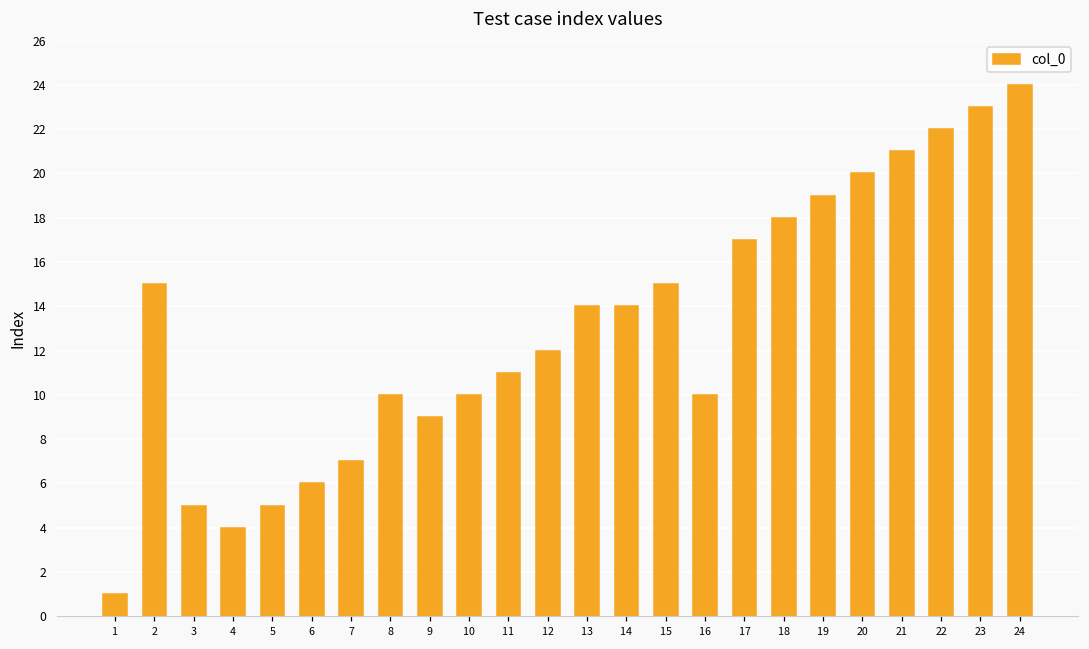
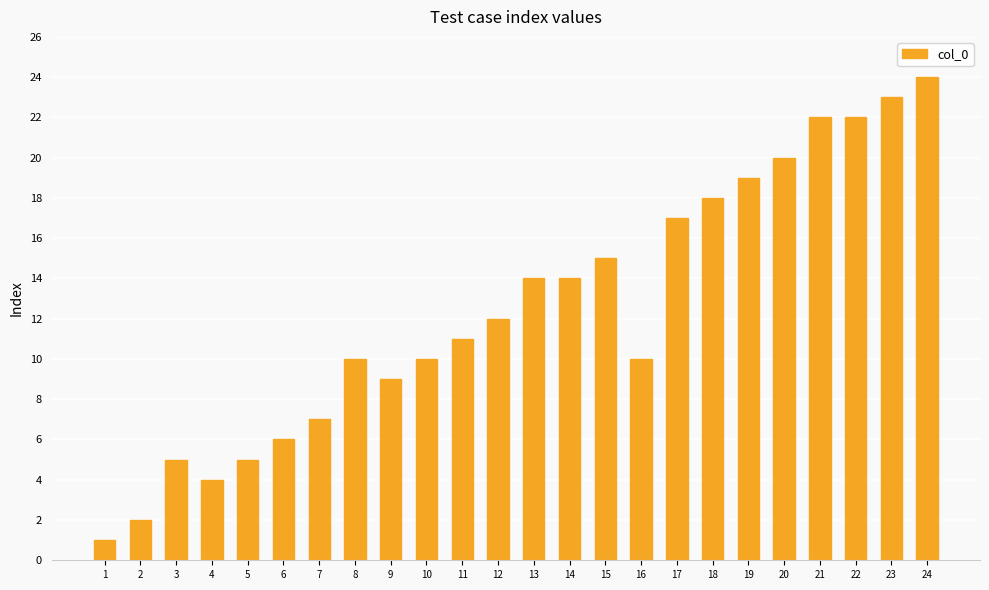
  {
    "1": 1,
-   "2": 15,
+   "2": 2,
    "3": 5,
    "4": 4,
    "5": 5,
    "6": 6,
    "7": 7,
    "8": 10,
    "9": 9,
    "10": 10,
    "11": 11,
    "12": 12,
    "13": 14,
    "14": 14,
    "15": 15,
    "16": 10,
    "17": 17,
    "18": 18,
    "19": 19,
    "20": 20,
-   "21": 21,
+   "21": 22,
    "22": 22,
    "23": 23,
    "24": 24
  }
